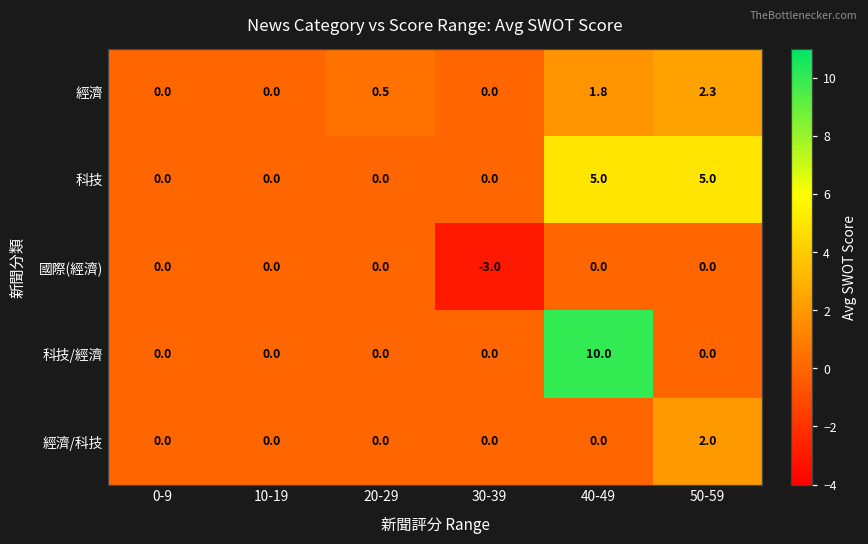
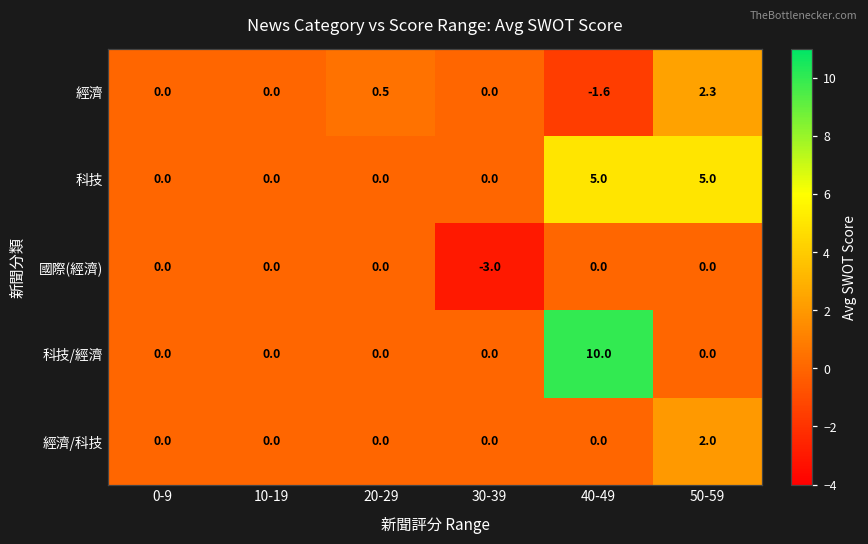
  {
    "經濟": {
      "0-9": 0.0,
      "10-19": 0.0,
      "20-29": 0.5,
      "30-39": 0.0,
-     "40-49": 1.8,
+     "40-49": -1.6,
      "50-59": 2.3
    },
    "科技": {
      "0-9": 0.0,
      "10-19": 0.0,
      "20-29": 0.0,
      "30-39": 0.0,
      "40-49": 5.0,
      "50-59": 5.0
    },
    "國際(經濟)": {
      "0-9": 0.0,
      "10-19": 0.0,
      "20-29": 0.0,
      "30-39": -3.0,
      "40-49": 0.0,
      "50-59": 0.0
    },
    "科技/經濟": {
      "0-9": 0.0,
      "10-19": 0.0,
      "20-29": 0.0,
      "30-39": 0.0,
      "40-49": 10.0,
      "50-59": 0.0
    },
    "經濟/科技": {
      "0-9": 0.0,
      "10-19": 0.0,
      "20-29": 0.0,
      "30-39": 0.0,
      "40-49": 0.0,
      "50-59": 2.0
    }
  }
